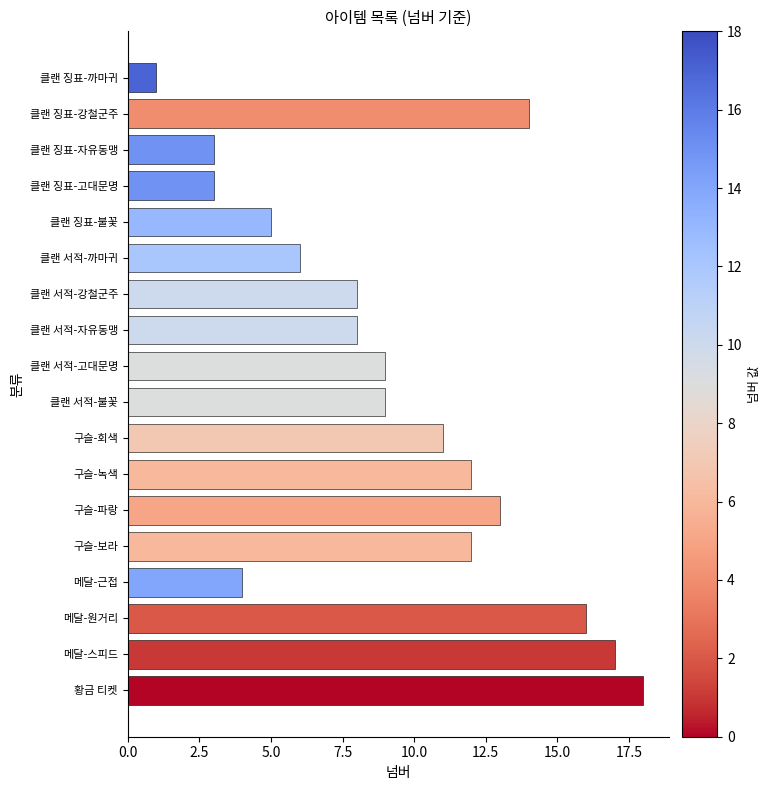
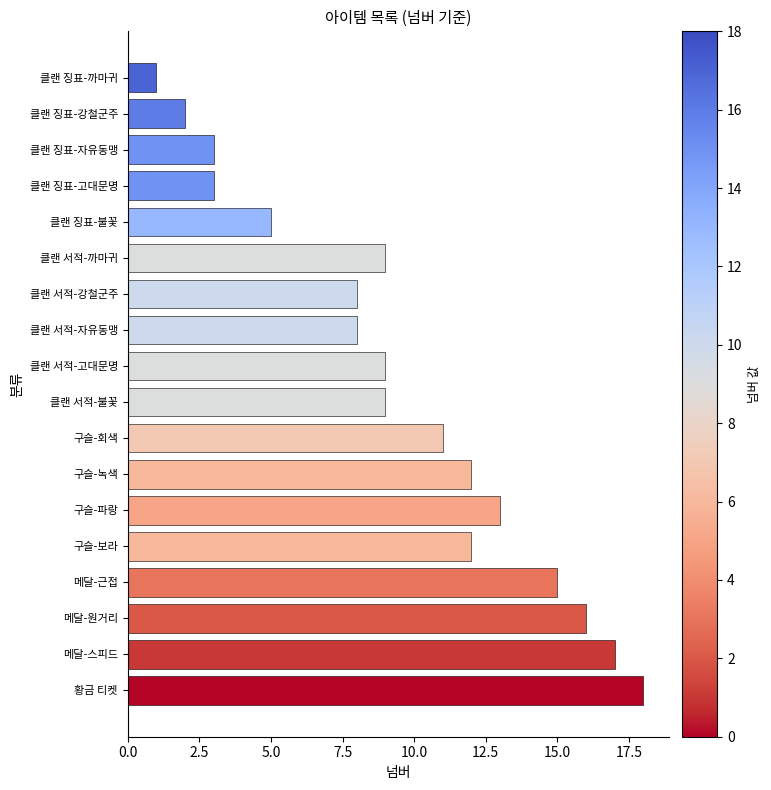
  {
    "클랜 징표-까마귀": 1,
-   "클랜 징표-강철군주": 14,
+   "클랜 징표-강철군주": 2,
    "클랜 징표-자유동맹": 3,
    "클랜 징표-고대문명": 3,
    "클랜 징표-불꽃": 5,
-   "클랜 서적-까마귀": 6,
+   "클랜 서적-까마귀": 9,
    "클랜 서적-강철군주": 8,
    "클랜 서적-자유동맹": 8,
    "클랜 서적-고대문명": 9,
    "클랜 서적-불꽃": 9,
    "구슬-회색": 11,
    "구슬-녹색": 12,
    "구슬-파랑": 13,
    "구슬-보라": 12,
-   "메달-근접": 4,
+   "메달-근접": 15,
    "메달-원거리": 16,
    "메달-스피드": 17,
    "황금 티켓": 18
  }
